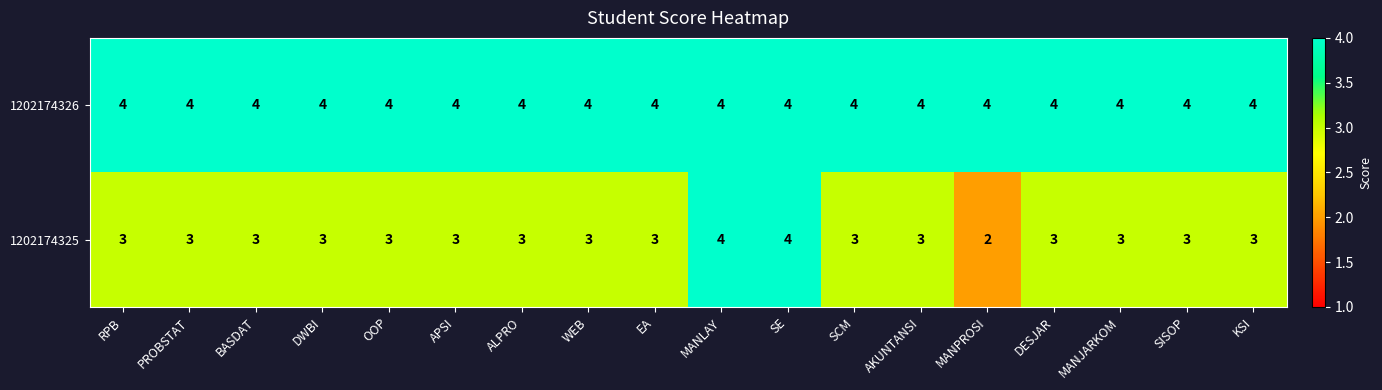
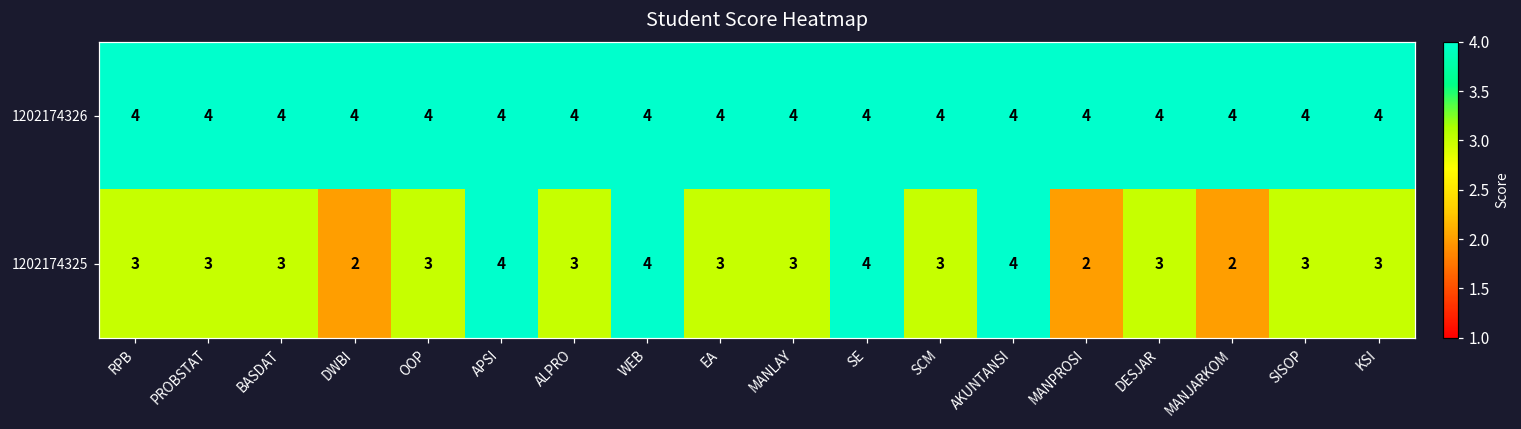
  {
    "1202174326": {
      "RPB": 4,
      "PROBSTAT": 4,
      "BASDAT": 4,
      "DWBI": 4,
      "OOP": 4,
      "APSI": 4,
      "ALPRO": 4,
      "WEB": 4,
      "EA": 4,
      "MANLAY": 4,
      "SE": 4,
      "SCM": 4,
      "AKUNTANSI": 4,
      "MANPROSI": 4,
      "DESJAR": 4,
      "MANJARKOM": 4,
      "SISOP": 4,
      "KSI": 4
    },
    "1202174325": {
      "RPB": 3,
      "PROBSTAT": 3,
      "BASDAT": 3,
-     "DWBI": 3,
+     "DWBI": 2,
      "OOP": 3,
-     "APSI": 3,
+     "APSI": 4,
      "ALPRO": 3,
-     "WEB": 3,
+     "WEB": 4,
      "EA": 3,
-     "MANLAY": 4,
+     "MANLAY": 3,
      "SE": 4,
      "SCM": 3,
-     "AKUNTANSI": 3,
+     "AKUNTANSI": 4,
      "MANPROSI": 2,
      "DESJAR": 3,
-     "MANJARKOM": 3,
+     "MANJARKOM": 2,
      "SISOP": 3,
      "KSI": 3
    }
  }
